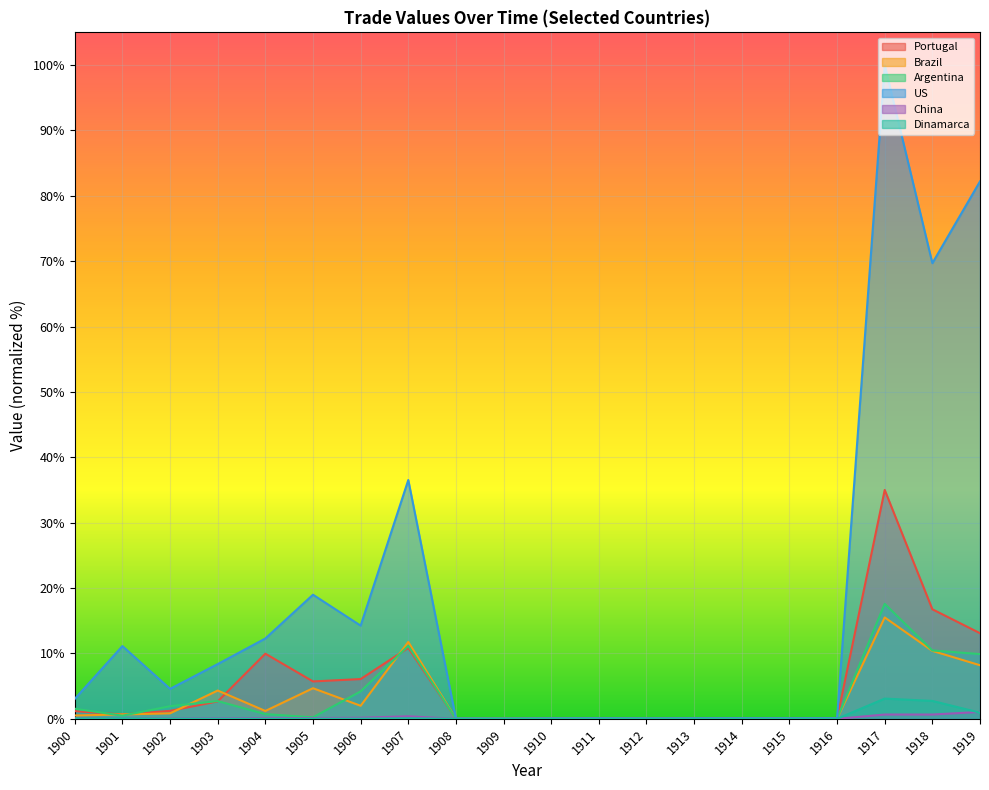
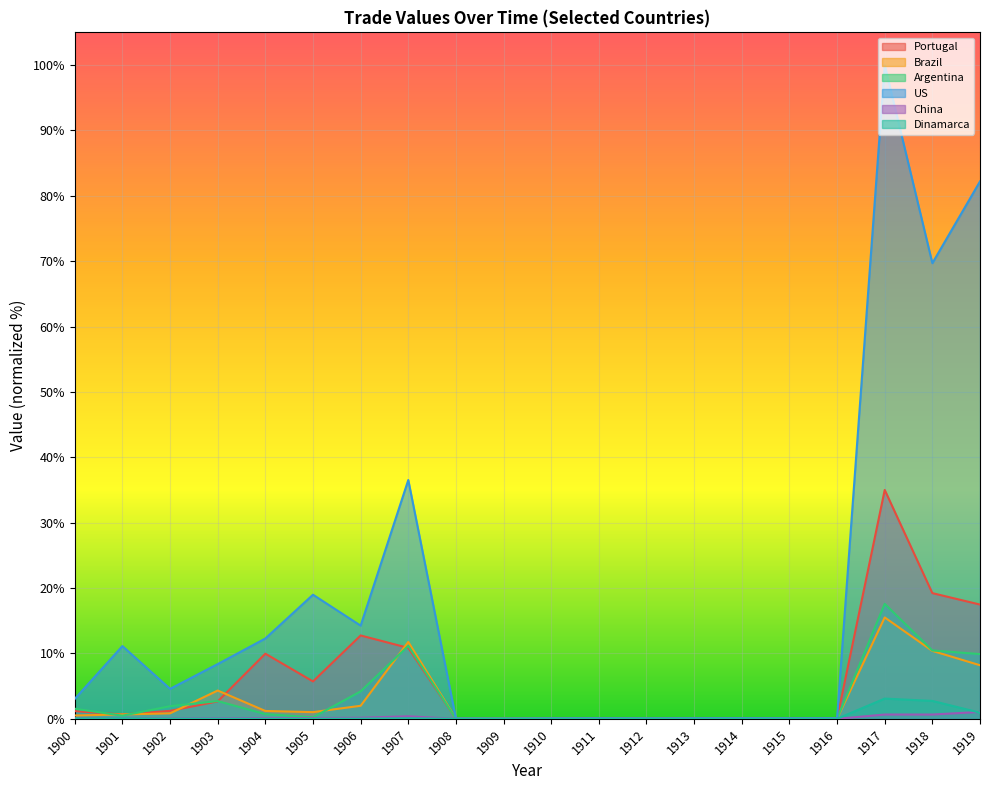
  {
    "Portugal": {
      "1904": "10%",
      "1905": "6%",
-     "1906": "6%",
+     "1906": "13%",
      "1917": "35%",
-     "1918": "17%",
-     "1919": "13%"
+     "1918": "19%",
+     "1919": "17%"
    },
    "Brazil": {
      "1900": "1%",
      "1903": "4%",
      "1904": "1%",
-     "1905": "5%",
+     "1905": "1%",
      "1906": "2%",
      "1907": "12%",
      "1917": "16%",
      "1919": "8%"
    },
    "US": {
      "1900": "3%",
      "1901": "11%",
      "1902": "5%",
      "1903": "8%",
      "1904": "12%",
      "1905": "19%",
      "1906": "14%",
      "1907": "37%",
      "1918": "70%",
      "1919": "82%"
    },
    "China": {
      "1917": "1%",
      "1918": "1%"
    }
  }
